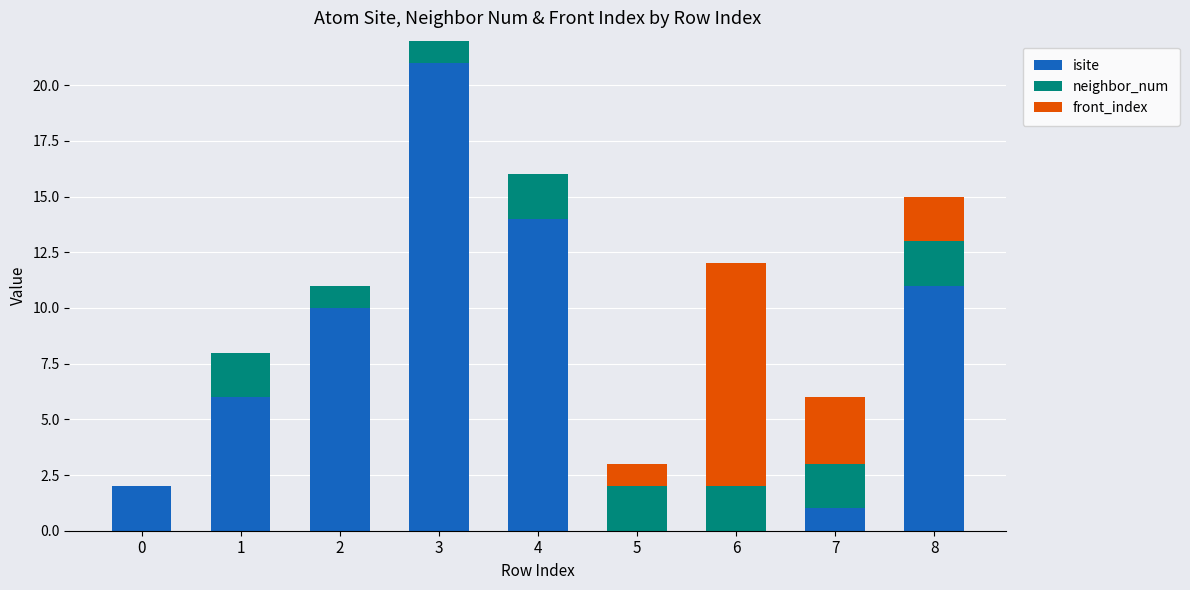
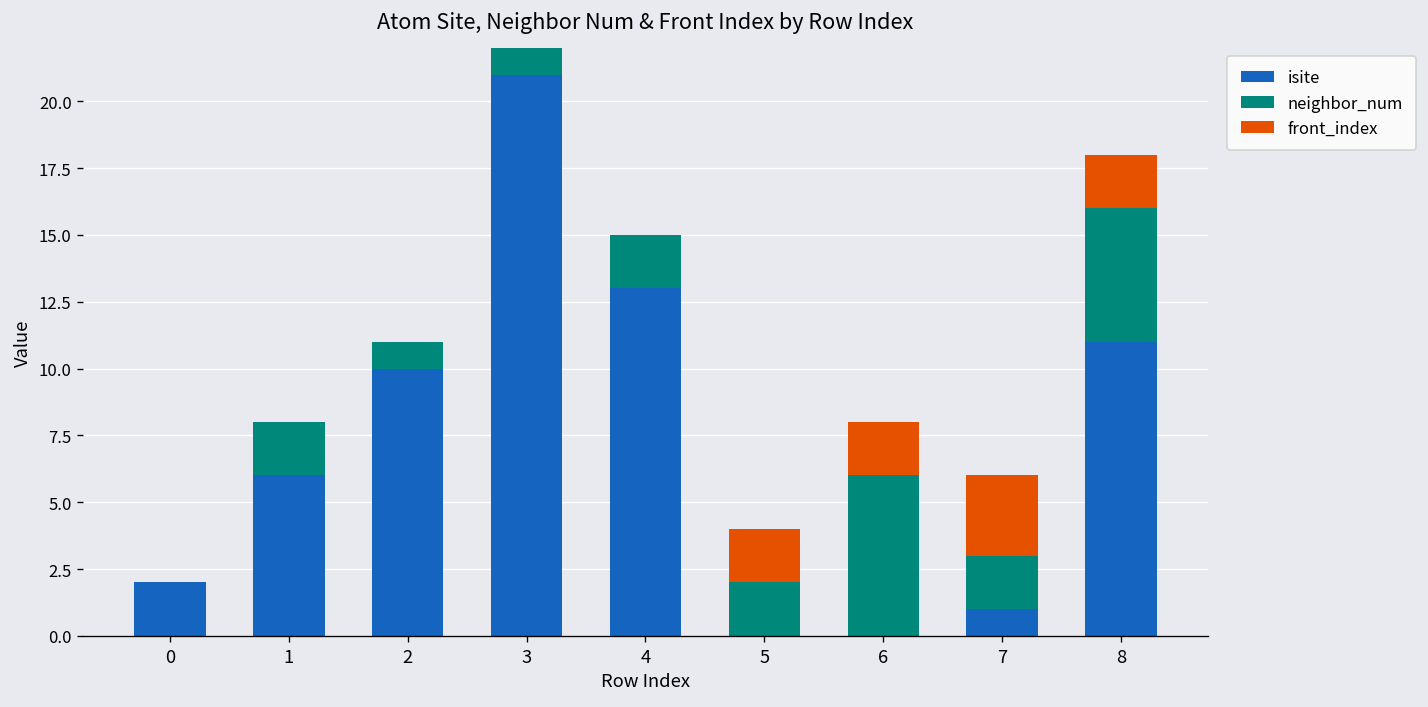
  {
    "isite": {
      "0": 2,
      "1": 6,
      "2": 10,
      "3": 21,
-     "4": 14,
+     "4": 13,
      "5": 0,
      "6": 0,
      "7": 1,
      "8": 11
    },
    "neighbor_num": {
      "0": 0,
      "1": 2,
      "2": 1,
      "3": 1,
      "4": 2,
      "5": 2,
-     "6": 2,
+     "6": 6,
      "7": 2,
-     "8": 2
+     "8": 5
    },
    "front_index": {
      "0": 0,
      "1": 0,
      "2": 0,
      "3": 0,
      "4": 0,
-     "5": 1,
-     "6": 10,
+     "5": 2,
+     "6": 2,
      "7": 3,
      "8": 2
    }
  }
